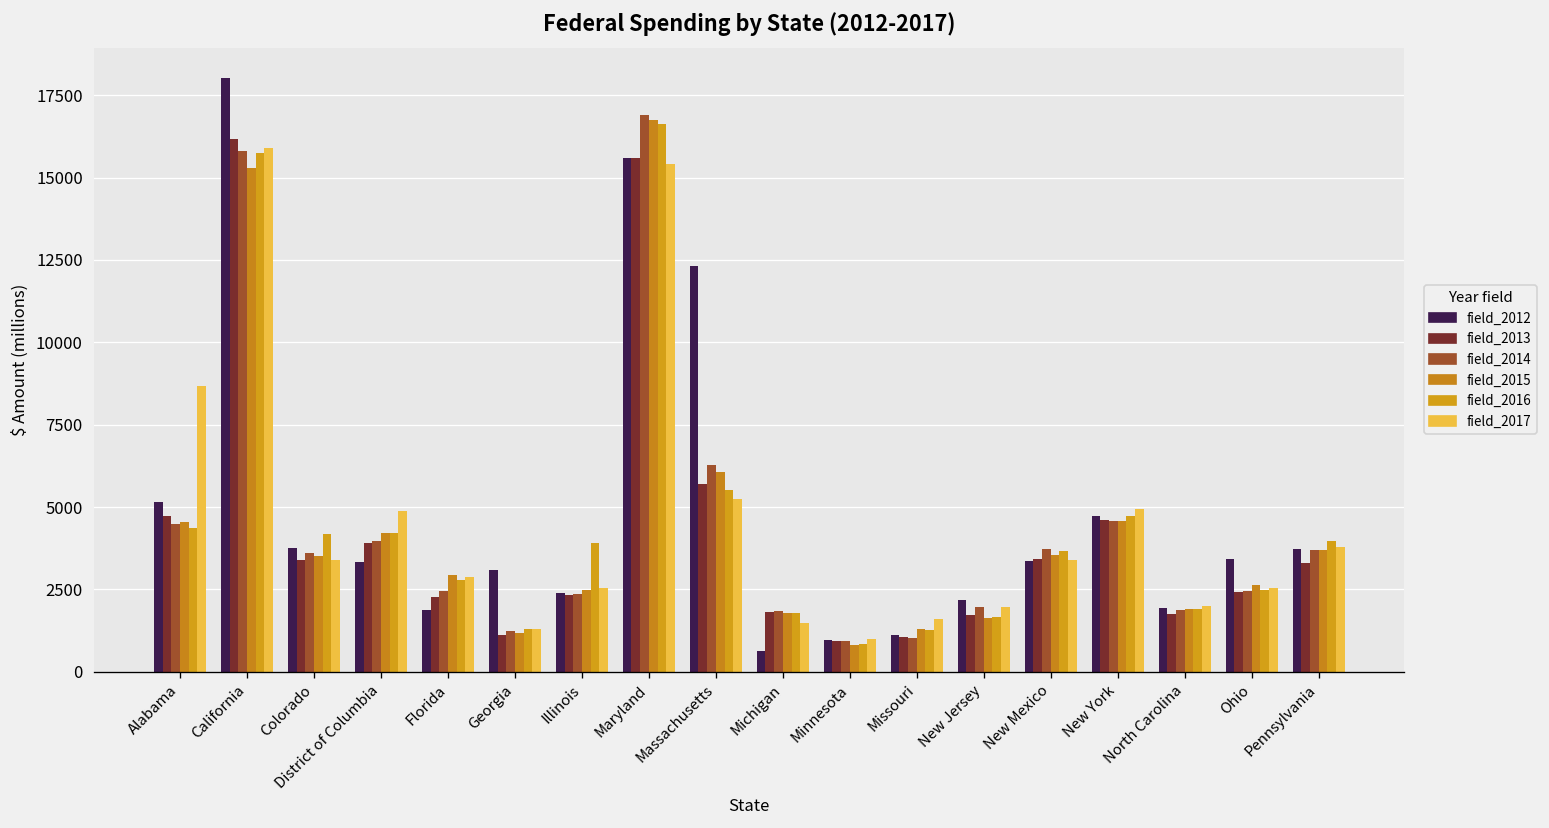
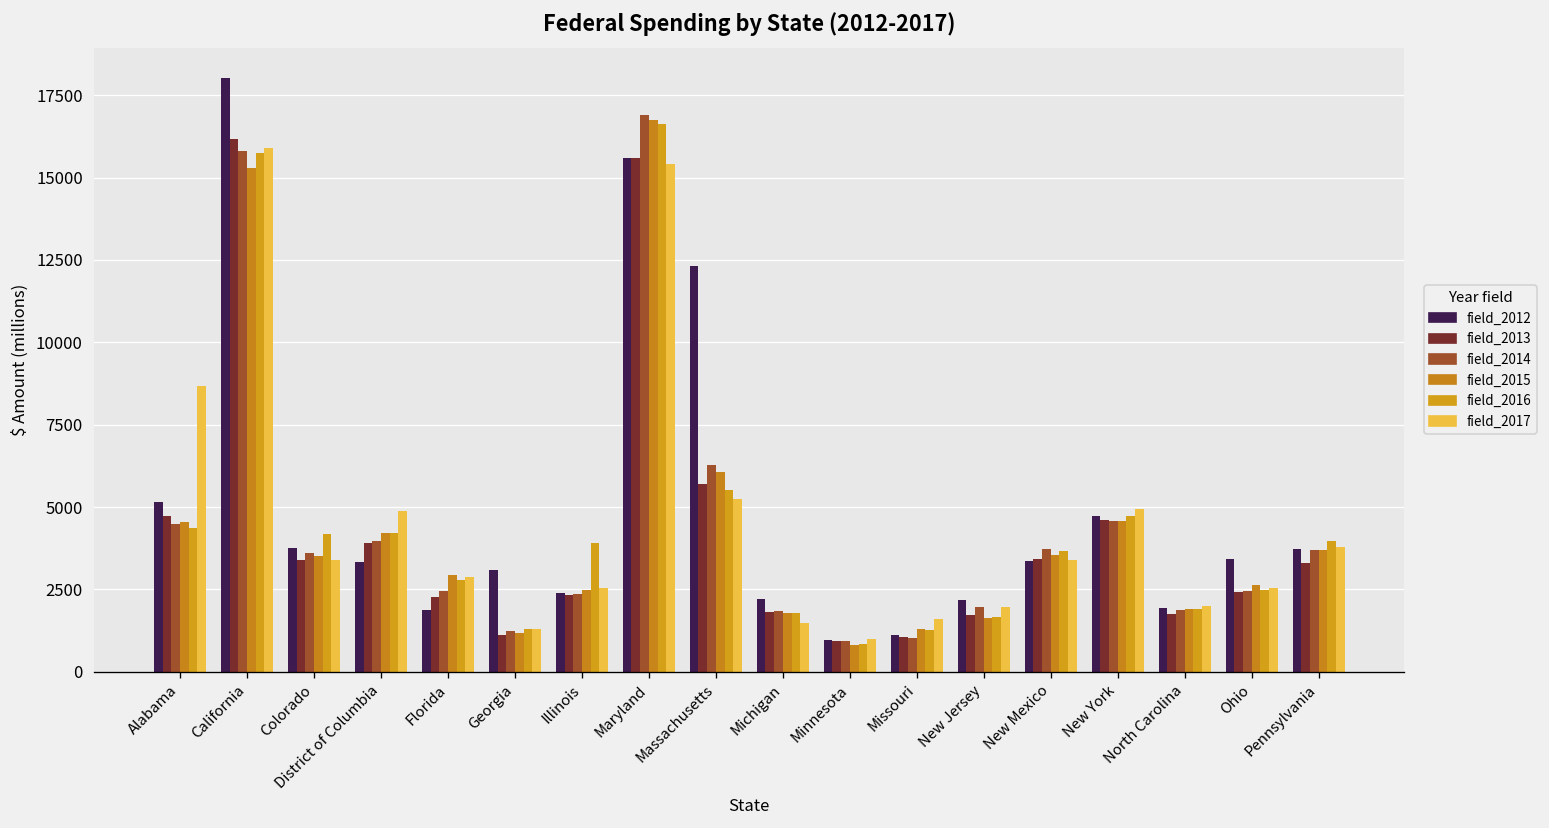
  {
    "field_2012": {
      "Alabama": 5200,
      "California": 18000,
      "Colorado": 3700,
      "District of Columbia": 3300,
      "Florida": 1900,
      "Georgia": 3100,
      "Illinois": 2400,
      "Maryland": 15600,
      "Massachusetts": 12300,
-     "Michigan": 600,
+     "Michigan": 2200,
      "Minnesota": 1000,
      "Missouri": 1100,
      "New Jersey": 2200,
      "New Mexico": 3400,
      "New York": 4700,
      "North Carolina": 1900,
      "Ohio": 3400,
      "Pennsylvania": 3700
    }
  }
